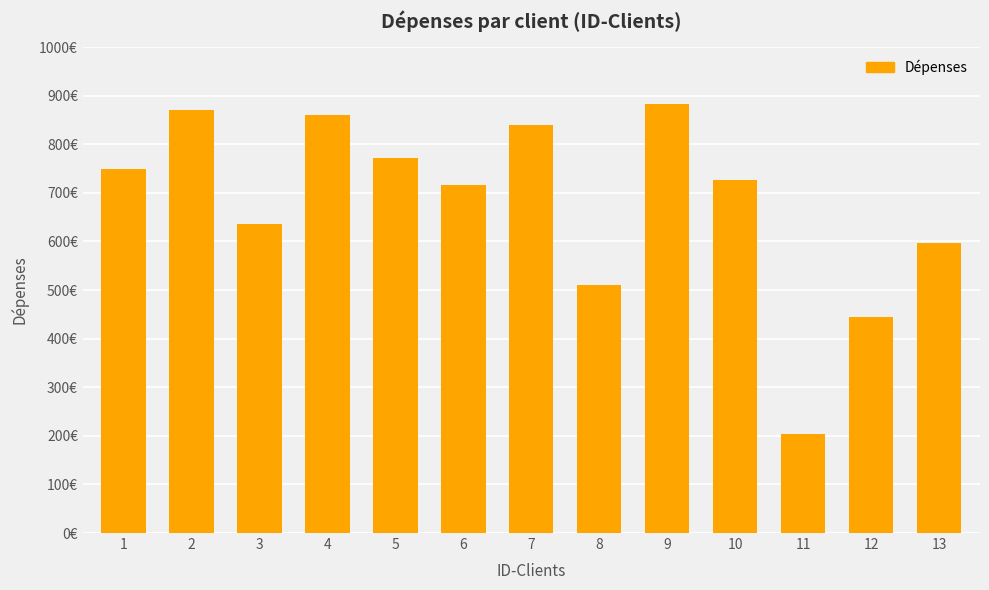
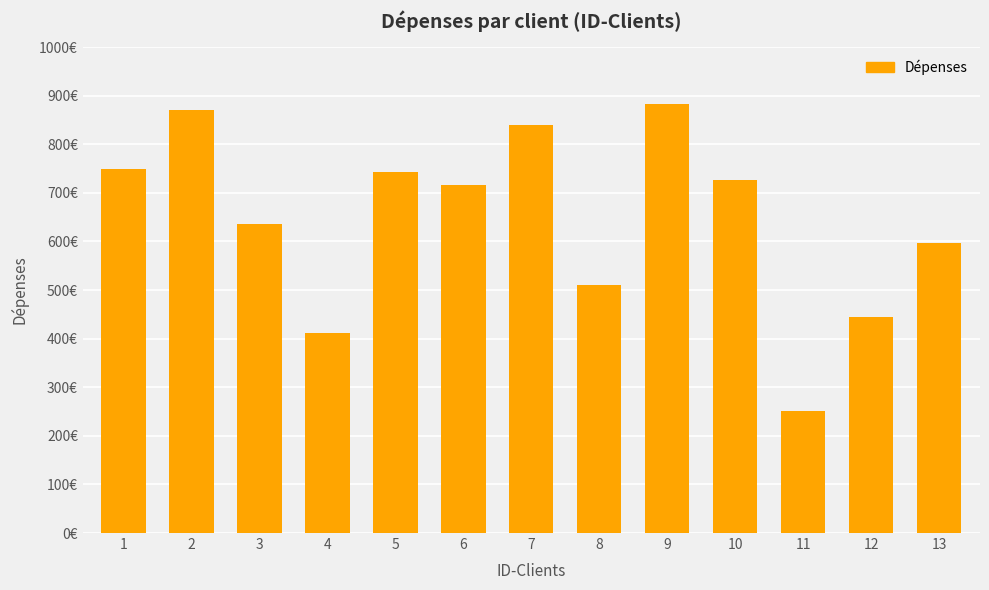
  {
    "1": "750€",
    "2": "870€",
    "3": "640€",
-   "4": "860€",
-   "5": "770€",
+   "4": "410€",
+   "5": "740€",
    "6": "720€",
    "7": "840€",
    "8": "510€",
    "9": "880€",
    "10": "730€",
-   "11": "200€",
+   "11": "250€",
    "12": "440€",
    "13": "600€"
  }
